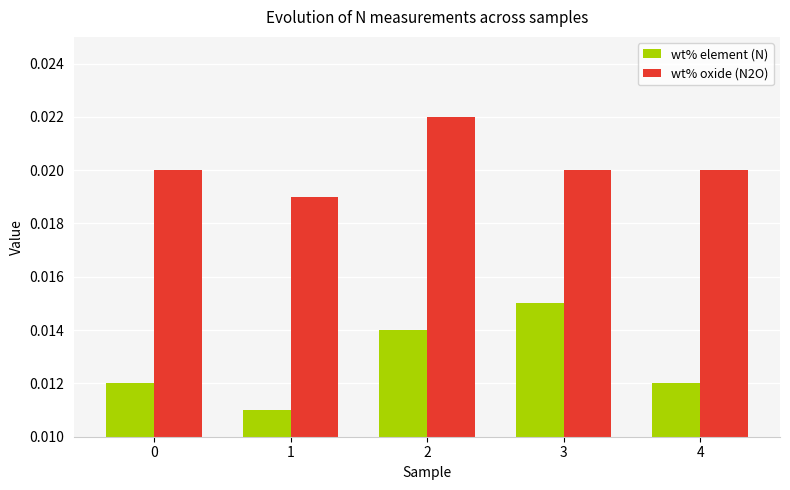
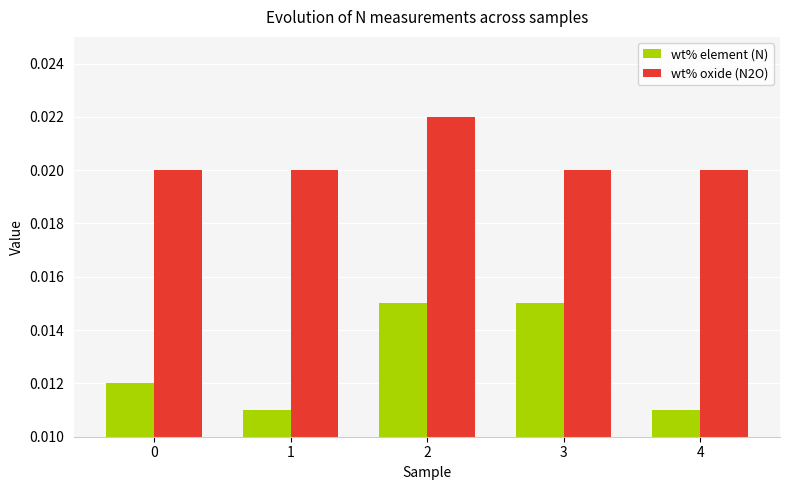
  {
    "wt% element (N)": {
      "0": 0.012,
      "1": 0.011,
-     "2": 0.014,
+     "2": 0.015,
      "3": 0.015,
-     "4": 0.012
+     "4": 0.011
    },
    "wt% oxide (N2O)": {
      "0": 0.020,
-     "1": 0.019,
+     "1": 0.020,
      "2": 0.022,
      "3": 0.020,
      "4": 0.020
    }
  }
